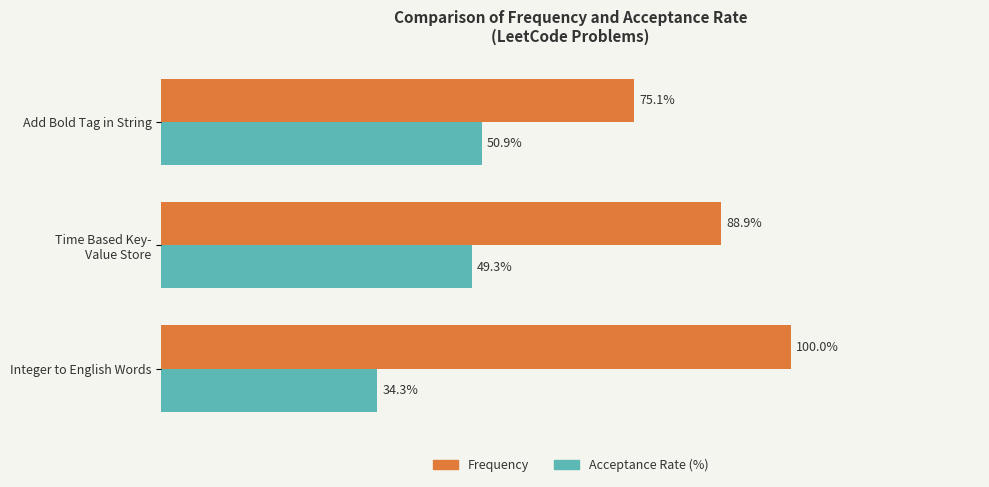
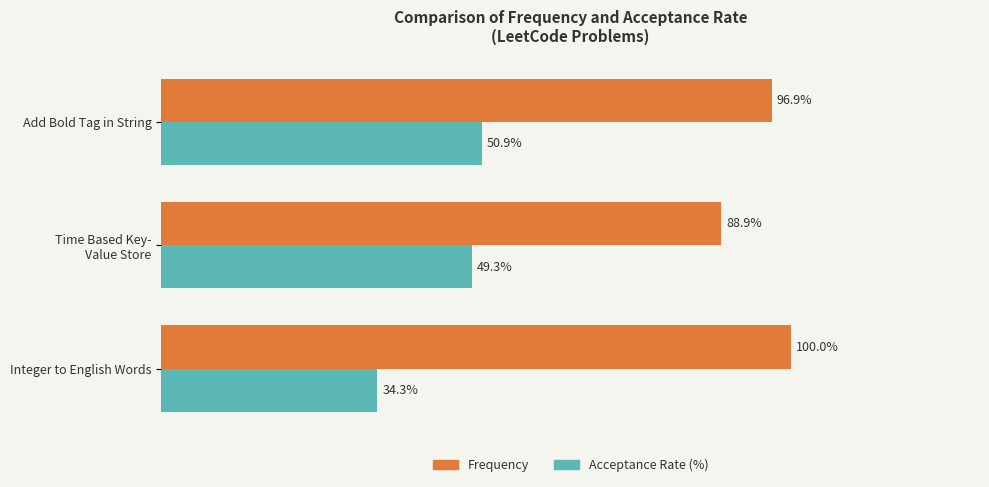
  {
    "Frequency": {
-     "Add Bold Tag in String": "75.1%",
+     "Add Bold Tag in String": "96.9%",
      "Time Based Key- Value Store": "88.9%",
      "Integer to English Words": "100.0%"
    },
    "Acceptance Rate (%)": {
      "Add Bold Tag in String": "50.9%",
      "Time Based Key- Value Store": "49.3%",
      "Integer to English Words": "34.3%"
    }
  }
